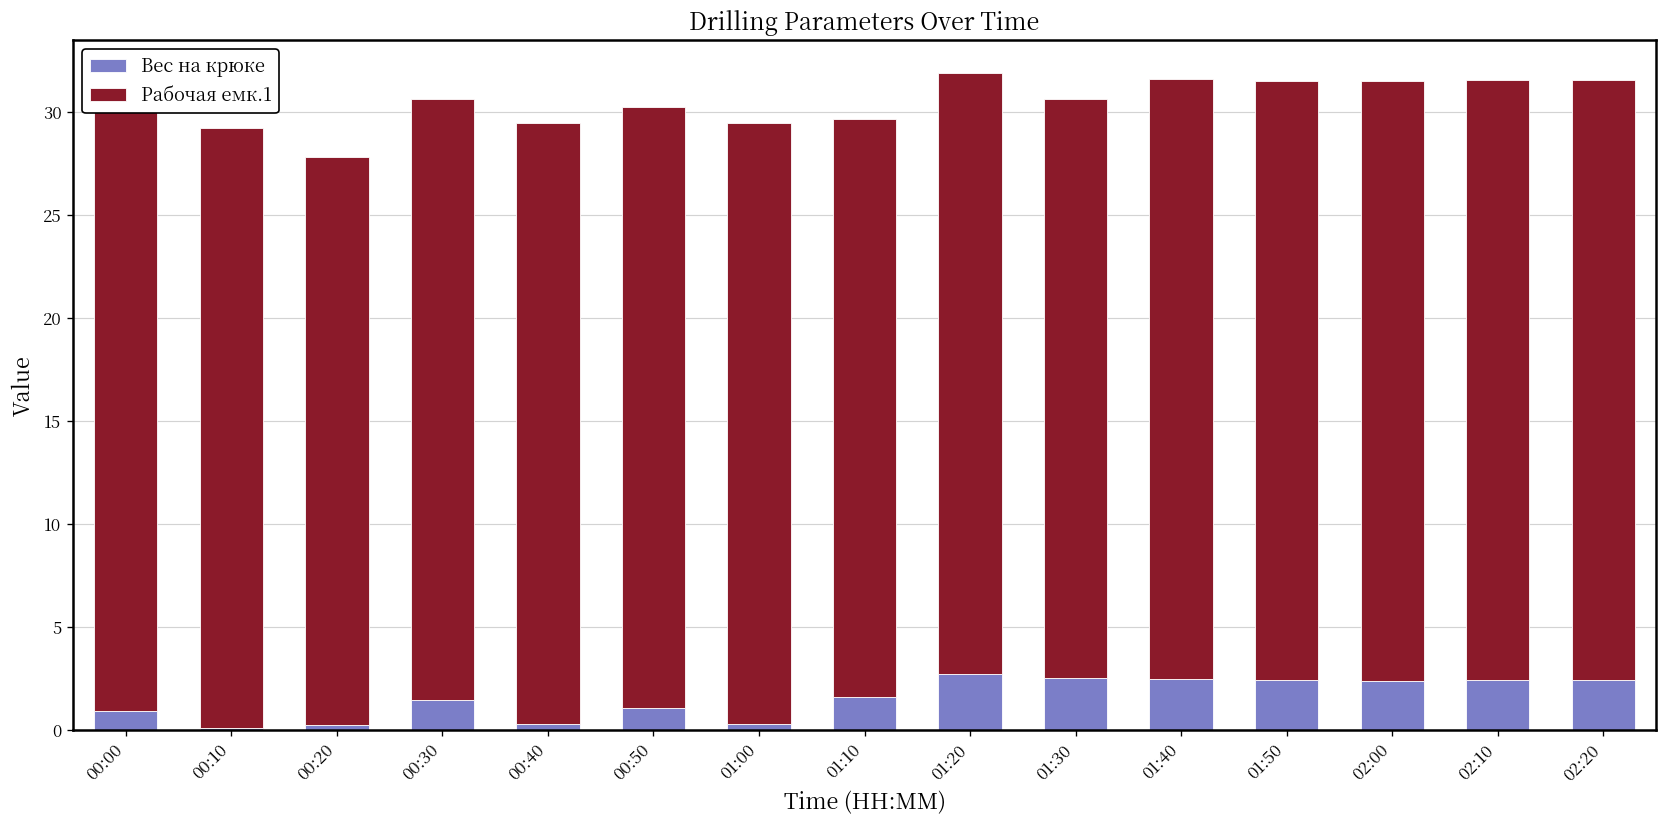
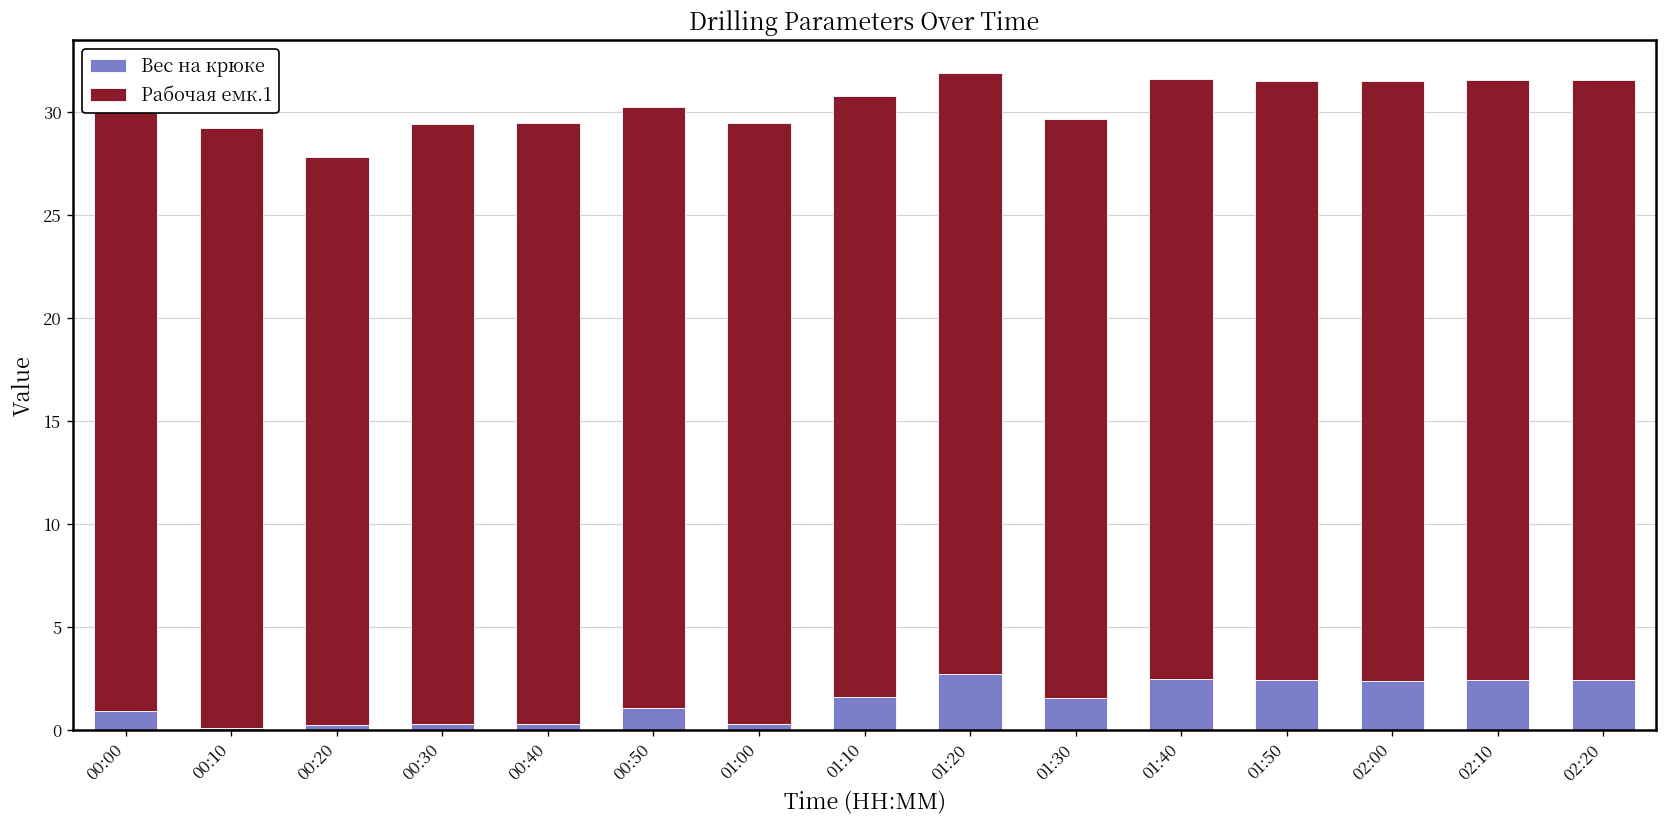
  {
    "Вес на крюке": {
      "00:00": 0.9,
      "00:20": 0.2,
-     "00:30": 1.5,
+     "00:30": 0.3,
      "00:40": 0.3,
      "00:50": 1.1,
      "01:00": 0.3,
      "01:10": 1.6,
      "01:20": 2.7,
-     "01:30": 2.5,
+     "01:30": 1.6,
      "01:40": 2.5,
      "01:50": 2.4,
      "02:00": 2.4,
      "02:10": 2.4,
      "02:20": 2.4
    },
    "Рабочая емк.1": {
      "00:10": 29.1,
      "00:20": 27.6,
      "00:30": 29.1,
      "00:40": 29.2,
      "00:50": 29.1,
      "01:00": 29.1,
-     "01:10": 28.0,
+     "01:10": 29.1,
      "01:20": 29.1,
      "01:30": 28.1,
      "01:40": 29.1,
      "01:50": 29.1,
      "02:00": 29.1,
      "02:10": 29.1,
      "02:20": 29.1
    }
  }
